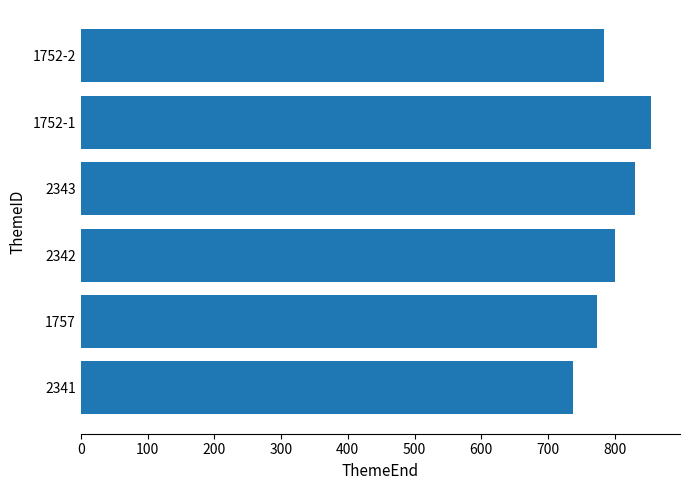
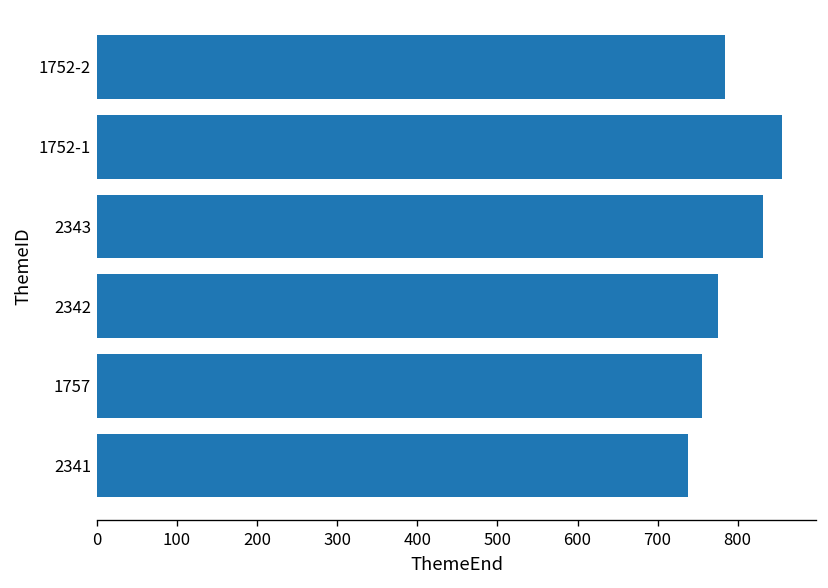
  {
    "1752-2": 780,
    "1752-1": 860,
    "2343": 830,
-   "2342": 800,
-   "1757": 770,
+   "2342": 780,
+   "1757": 760,
    "2341": 740
  }
